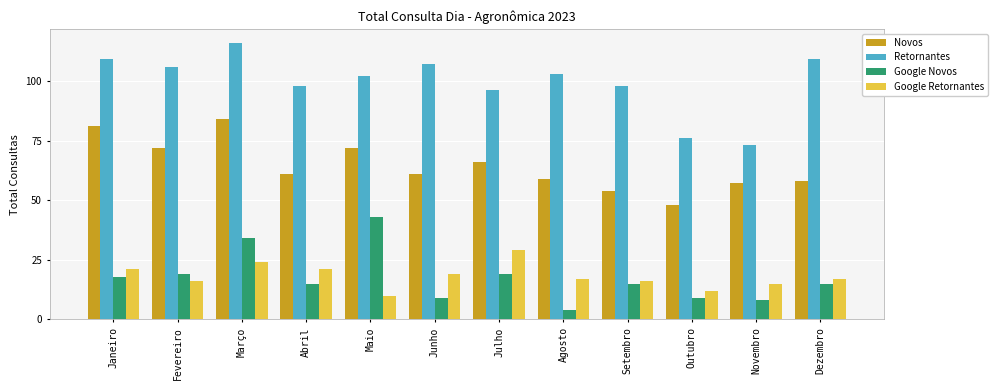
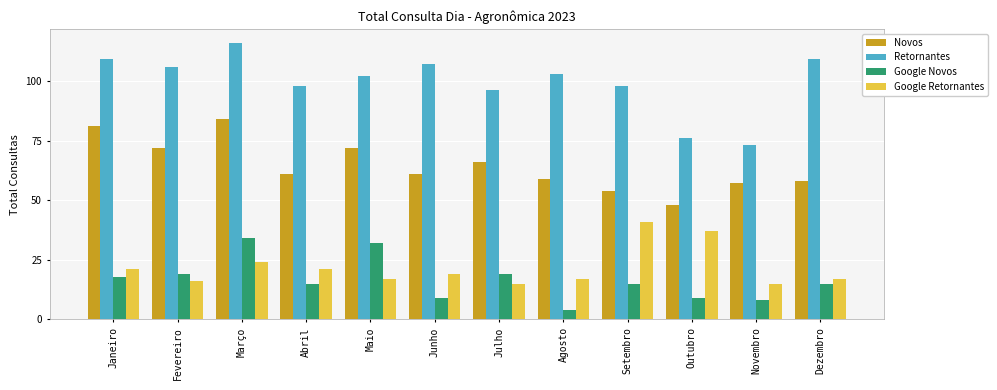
  {
    "Novos": {
      "Janeiro": 81,
      "Fevereiro": 72,
      "Março": 84,
      "Abril": 61,
      "Maio": 72,
      "Junho": 61,
      "Julho": 66,
      "Agosto": 59,
      "Setembro": 54,
      "Outubro": 48,
      "Novembro": 57,
      "Dezembro": 58
    },
    "Retornantes": {
      "Janeiro": 109,
      "Fevereiro": 106,
      "Março": 116,
      "Abril": 98,
      "Maio": 102,
      "Junho": 107,
      "Julho": 96,
      "Agosto": 103,
      "Setembro": 98,
      "Outubro": 76,
      "Novembro": 73,
      "Dezembro": 109
    },
    "Google Novos": {
      "Janeiro": 18,
      "Fevereiro": 19,
      "Março": 34,
      "Abril": 15,
-     "Maio": 43,
+     "Maio": 32,
      "Junho": 9,
      "Julho": 19,
      "Agosto": 4,
      "Setembro": 15,
      "Outubro": 9,
      "Novembro": 8,
      "Dezembro": 15
    },
    "Google Retornantes": {
      "Janeiro": 21,
      "Fevereiro": 16,
      "Março": 24,
      "Abril": 21,
-     "Maio": 10,
+     "Maio": 17,
      "Junho": 19,
-     "Julho": 29,
+     "Julho": 15,
      "Agosto": 17,
-     "Setembro": 16,
-     "Outubro": 12,
+     "Setembro": 41,
+     "Outubro": 37,
      "Novembro": 15,
      "Dezembro": 17
    }
  }
